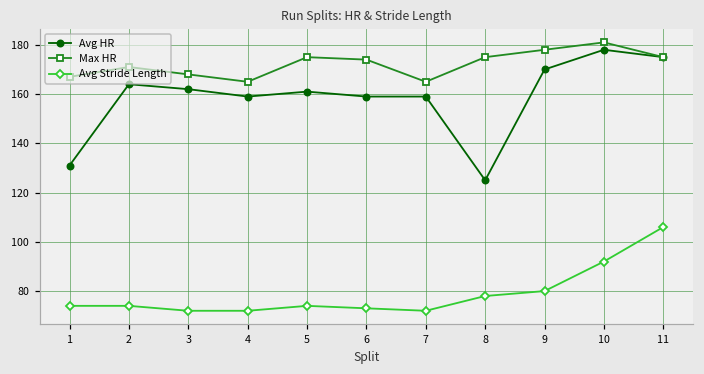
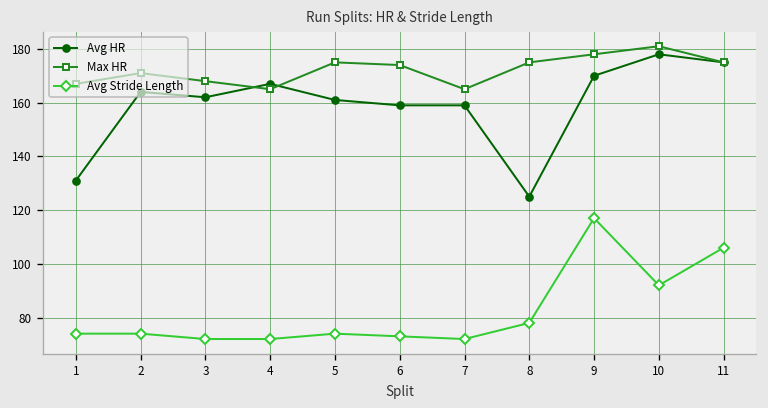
  {
    "Avg HR": {
      "1": 131,
      "3": 162,
-     "4": 159,
+     "4": 167,
      "5": 161,
      "6": 159,
      "7": 159,
      "8": 125,
      "9": 170,
      "10": 178
    },
    "Max HR": {
      "3": 168,
      "4": 165,
      "5": 175,
      "6": 174,
      "7": 165,
      "8": 175,
      "9": 178,
      "10": 181
    },
    "Avg Stride Length": {
      "1": 74,
      "2": 74,
      "3": 72,
      "4": 72,
      "5": 74,
      "6": 73,
      "7": 72,
      "8": 78,
-     "9": 80,
+     "9": 117,
      "10": 92,
      "11": 106
    }
  }
